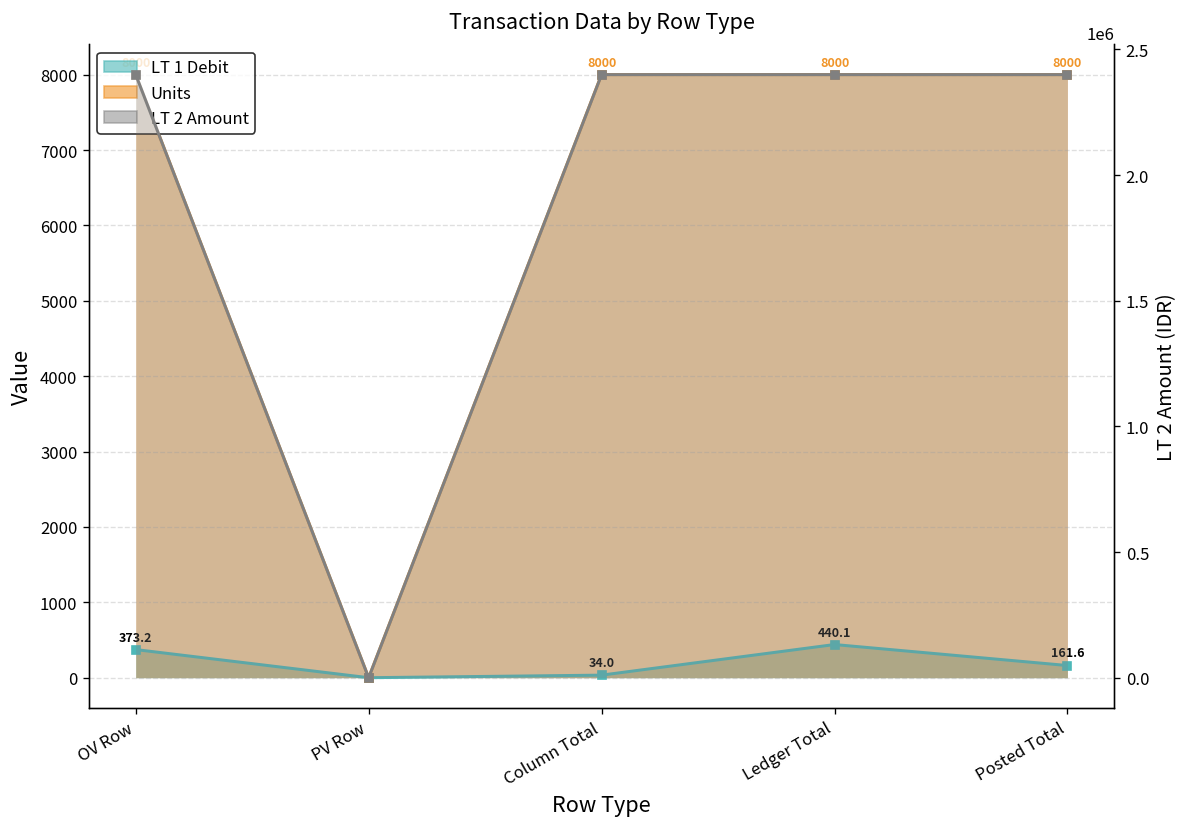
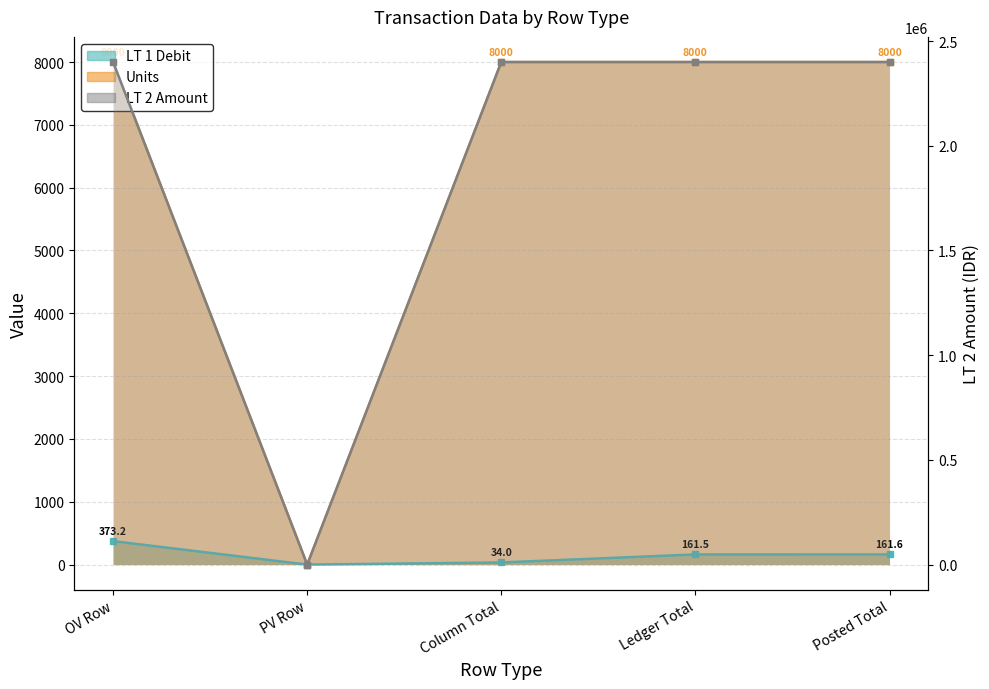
  {
    "LT 1 Debit": {
      "OV Row": 373.2,
      "Column Total": 34.0,
-     "Ledger Total": 440.1,
+     "Ledger Total": 161.5,
      "Posted Total": 161.6
    },
    "LT 2 Amount": {
      "Column Total": 8000,
      "Ledger Total": 8000,
      "Posted Total": 8000
    }
  }
